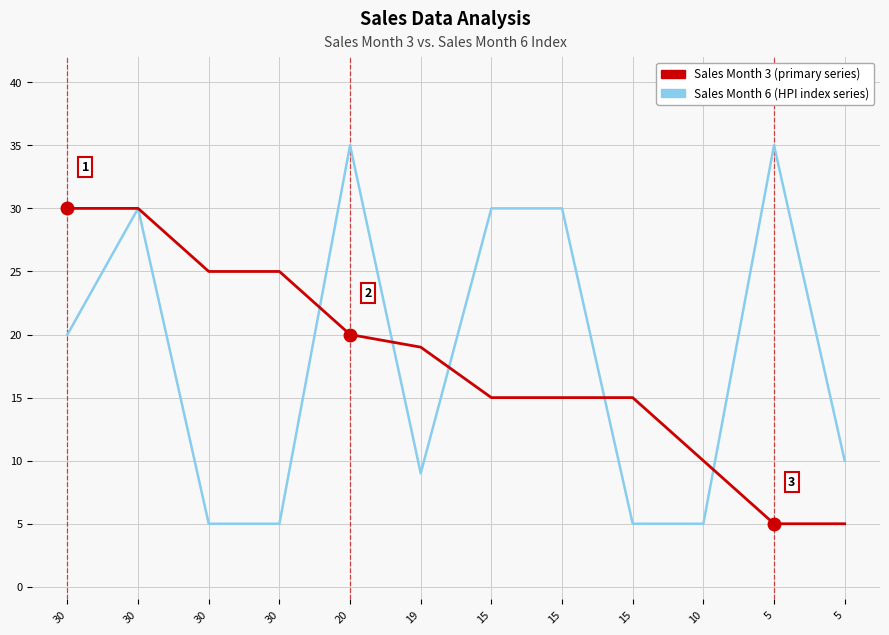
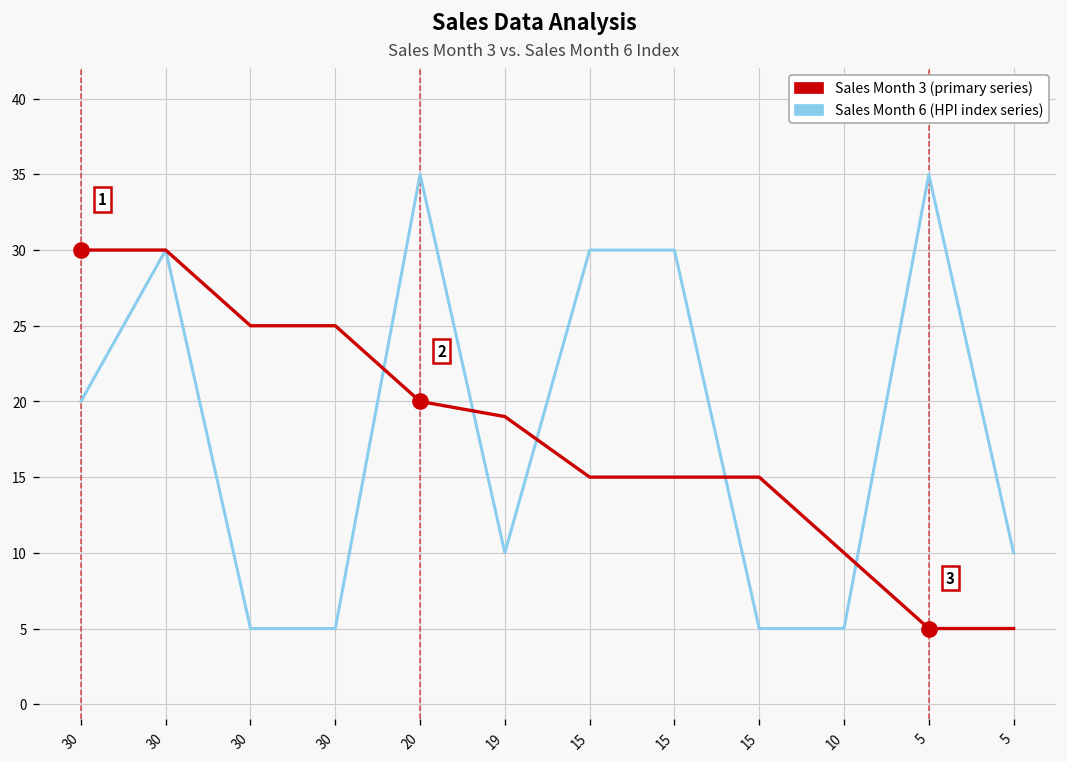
  {
    "Sales Month 6 (HPI index series)": {
      "20": 35,
-     "19": 9,
+     "19": 10,
      "10": 5
    }
  }
